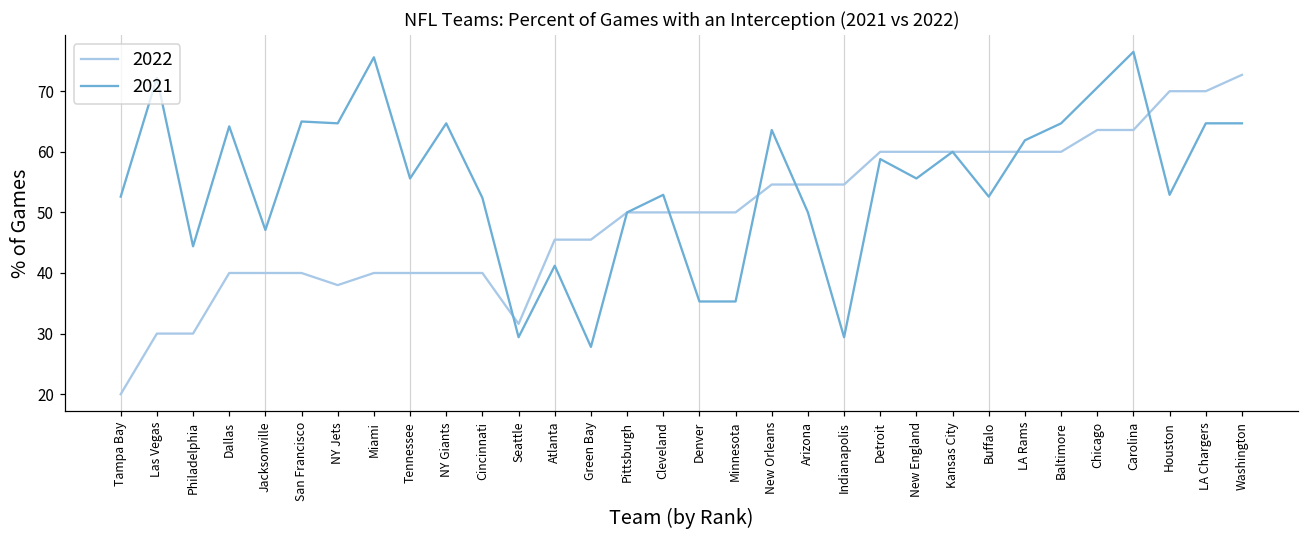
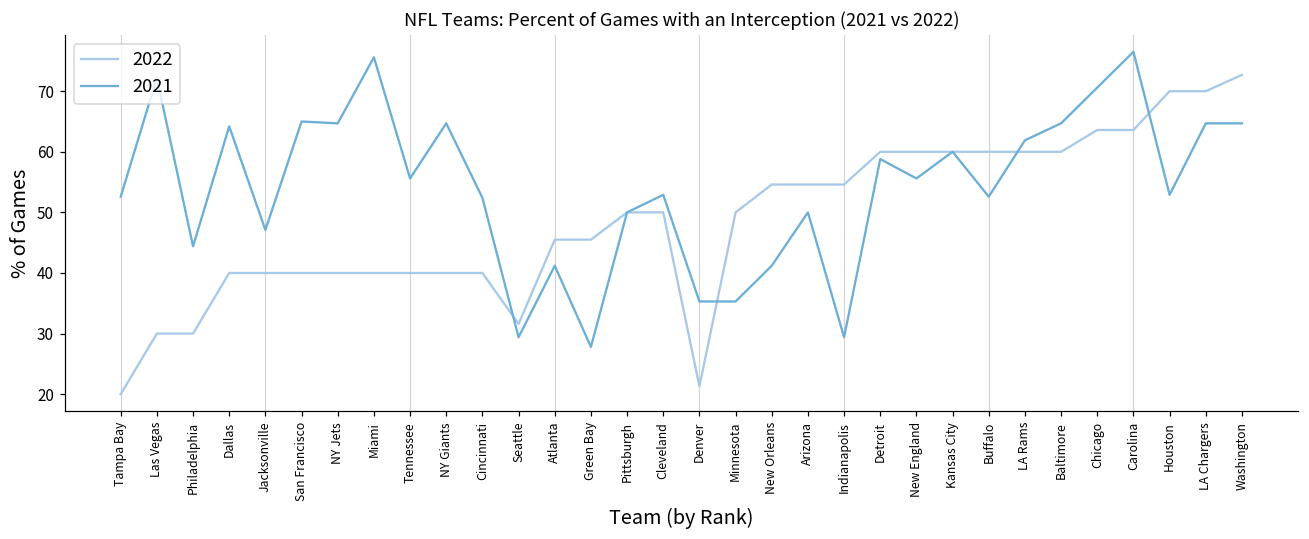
  {
    "2022": {
      "Tampa Bay": 20,
      "Las Vegas": 30,
      "Philadelphia": 30,
      "Dallas": 40,
      "Jacksonville": 40,
      "San Francisco": 40,
-     "NY Jets": 38,
+     "NY Jets": 40,
      "Miami": 40,
      "Tennessee": 40,
      "NY Giants": 40,
      "Cincinnati": 40,
      "Seattle": 32,
      "Atlanta": 46,
      "Green Bay": 46,
      "Cleveland": 50,
-     "Denver": 50,
+     "Denver": 21,
      "Minnesota": 50,
      "New Orleans": 55,
      "Arizona": 55,
      "Indianapolis": 55,
      "Detroit": 60,
      "New England": 60,
      "Buffalo": 60,
      "LA Rams": 60,
      "Baltimore": 60,
      "Chicago": 64,
      "Carolina": 64,
      "Houston": 70,
      "LA Chargers": 70,
      "Washington": 73
    },
    "2021": {
      "Tampa Bay": 53,
      "Philadelphia": 44,
      "Dallas": 64,
      "Jacksonville": 47,
      "San Francisco": 65,
      "NY Jets": 65,
      "Miami": 76,
      "Tennessee": 56,
      "NY Giants": 65,
      "Cincinnati": 52,
      "Seattle": 29,
      "Atlanta": 41,
      "Green Bay": 28,
      "Cleveland": 53,
      "Denver": 35,
      "Minnesota": 35,
-     "New Orleans": 64,
+     "New Orleans": 41,
      "Arizona": 50,
      "Indianapolis": 29,
      "Detroit": 59,
      "New England": 56,
      "Buffalo": 53,
      "LA Rams": 62,
      "Baltimore": 65,
      "Chicago": 71,
      "Carolina": 77,
      "Houston": 53,
      "LA Chargers": 65,
      "Washington": 65
    }
  }
